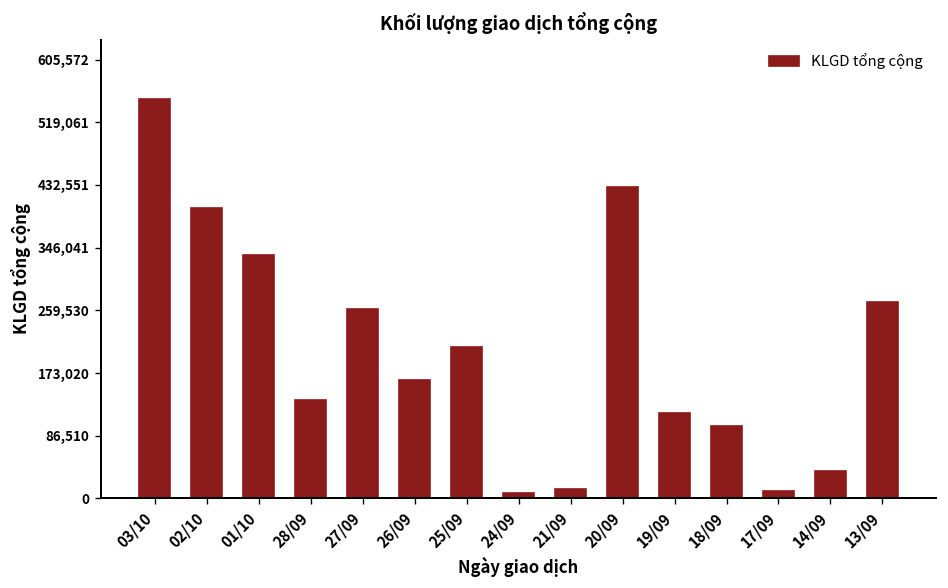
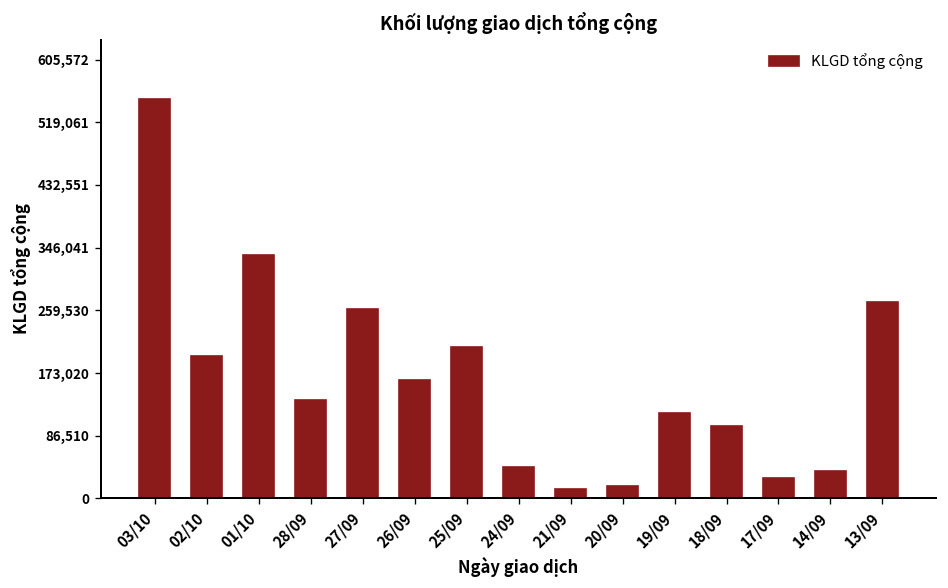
  {
    "03/10": "550,000",
-   "02/10": "400,000",
+   "02/10": "200,000",
    "01/10": "340,000",
    "28/09": "140,000",
    "27/09": "260,000",
    "26/09": "160,000",
    "25/09": "210,000",
-   "24/09": "10,000",
+   "24/09": "40,000",
    "21/09": "10,000",
-   "20/09": "430,000",
+   "20/09": "20,000",
    "19/09": "120,000",
    "18/09": "100,000",
-   "17/09": "10,000",
+   "17/09": "30,000",
    "14/09": "40,000",
    "13/09": "270,000"
  }
